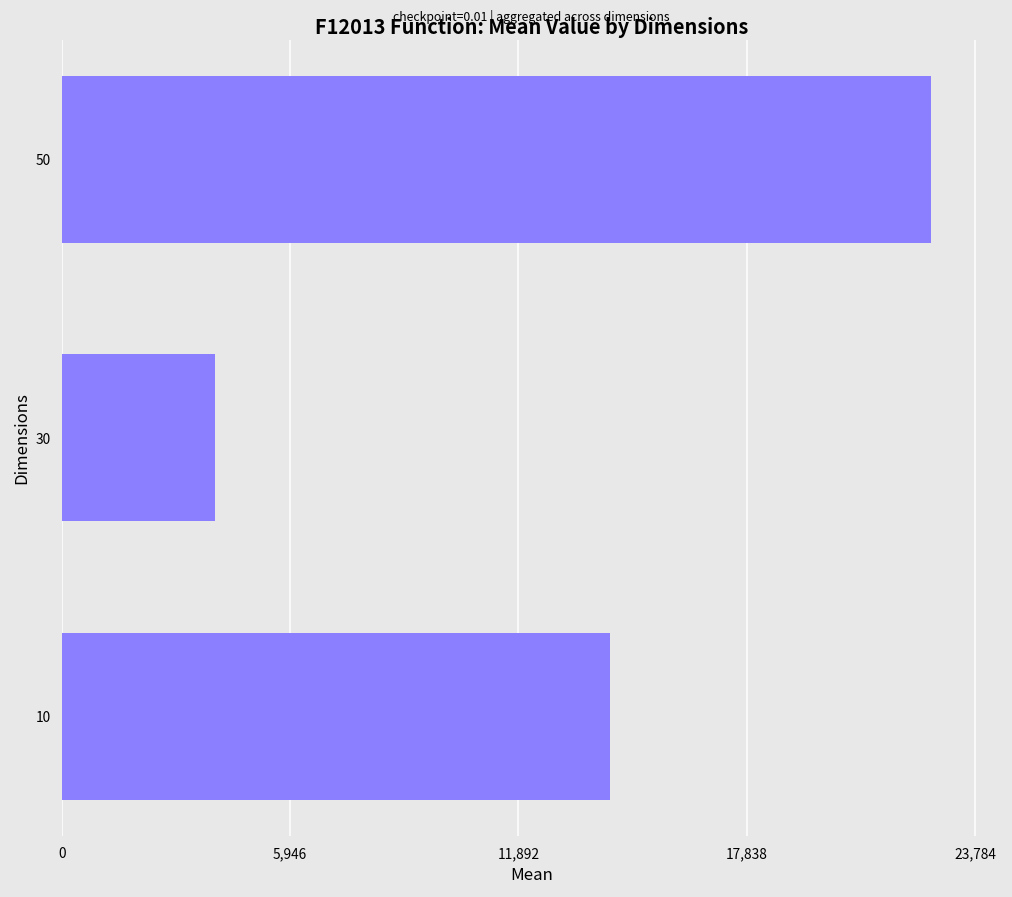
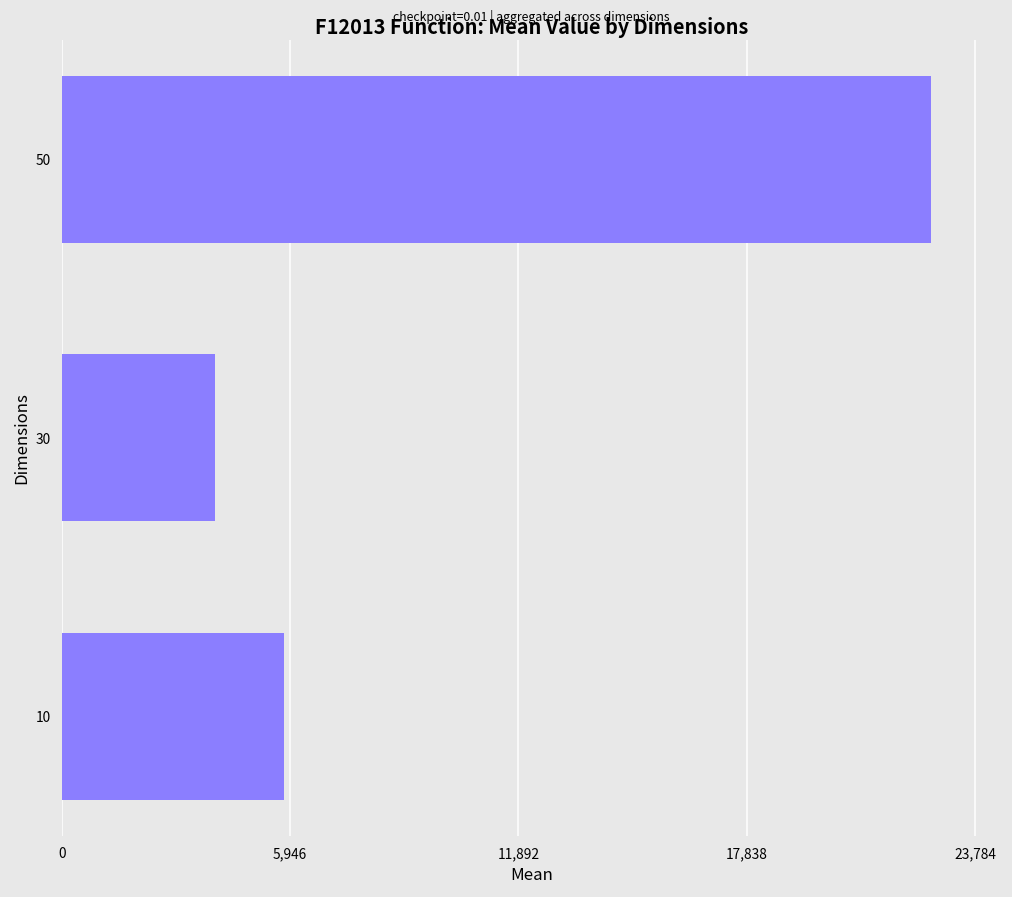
  {
    "50": "22,700",
    "30": "4,000",
-   "10": "14,300"
+   "10": "5,800"
  }
